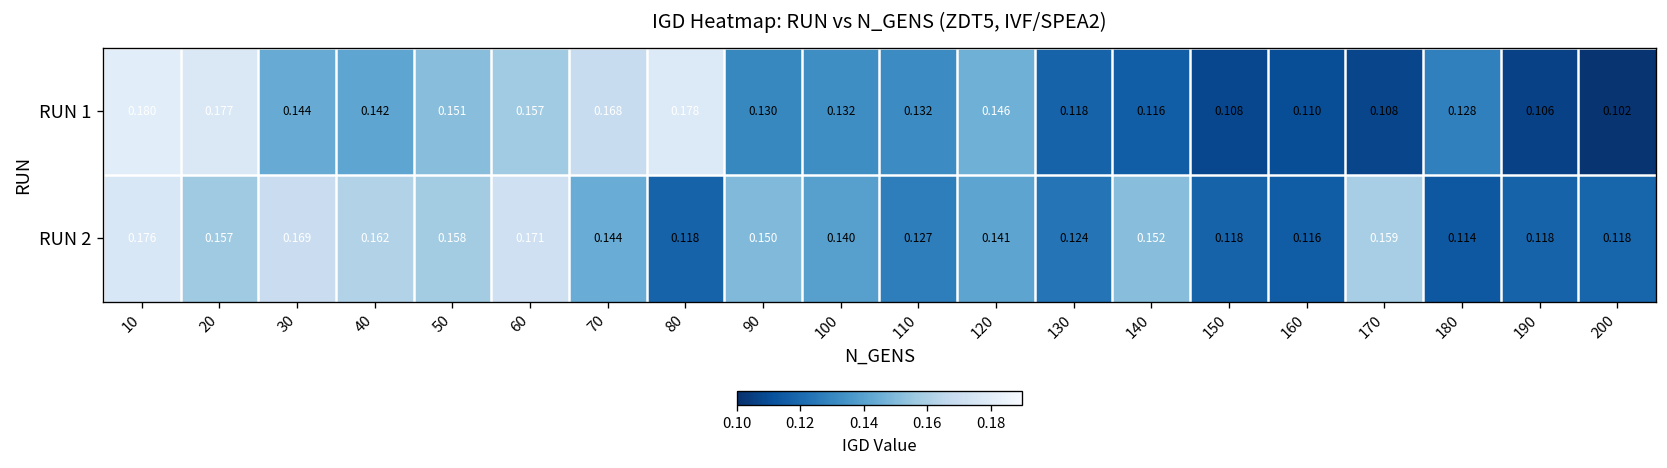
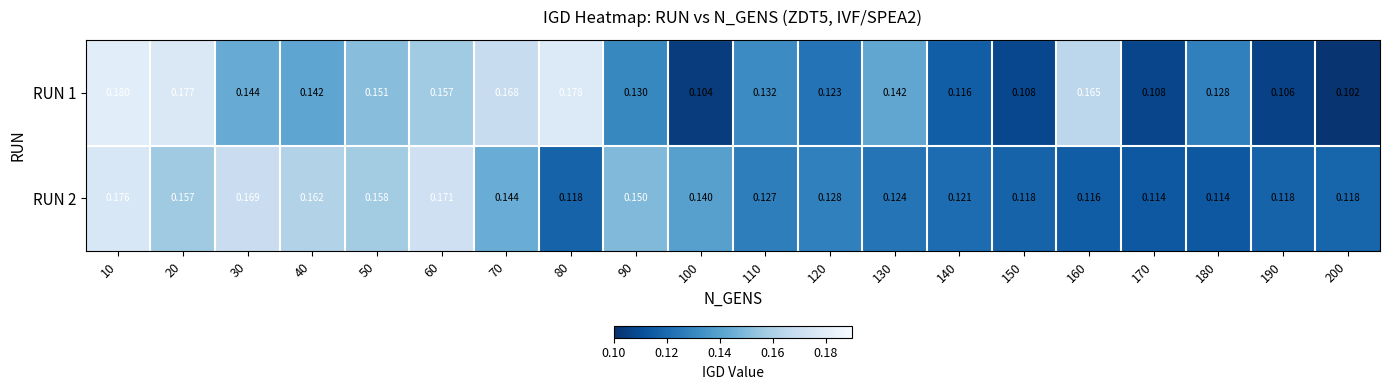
  {
    "RUN 1": {
      "30": 0.144,
      "40": 0.142,
      "50": 0.151,
      "60": 0.157,
      "70": 0.168,
      "90": 0.130,
-     "100": 0.132,
+     "100": 0.104,
      "110": 0.132,
-     "120": 0.146,
-     "130": 0.118,
+     "120": 0.123,
+     "130": 0.142,
      "140": 0.116,
      "150": 0.108,
-     "160": 0.110,
+     "160": 0.165,
      "170": 0.108,
      "180": 0.128,
      "190": 0.106,
      "200": 0.102
    },
    "RUN 2": {
      "20": 0.157,
      "30": 0.169,
      "40": 0.162,
      "50": 0.158,
      "60": 0.171,
      "70": 0.144,
      "80": 0.118,
      "90": 0.150,
      "100": 0.140,
      "110": 0.127,
-     "120": 0.141,
+     "120": 0.128,
      "130": 0.124,
-     "140": 0.152,
+     "140": 0.121,
      "150": 0.118,
      "160": 0.116,
-     "170": 0.159,
+     "170": 0.114,
      "180": 0.114,
      "190": 0.118,
      "200": 0.118
    }
  }
